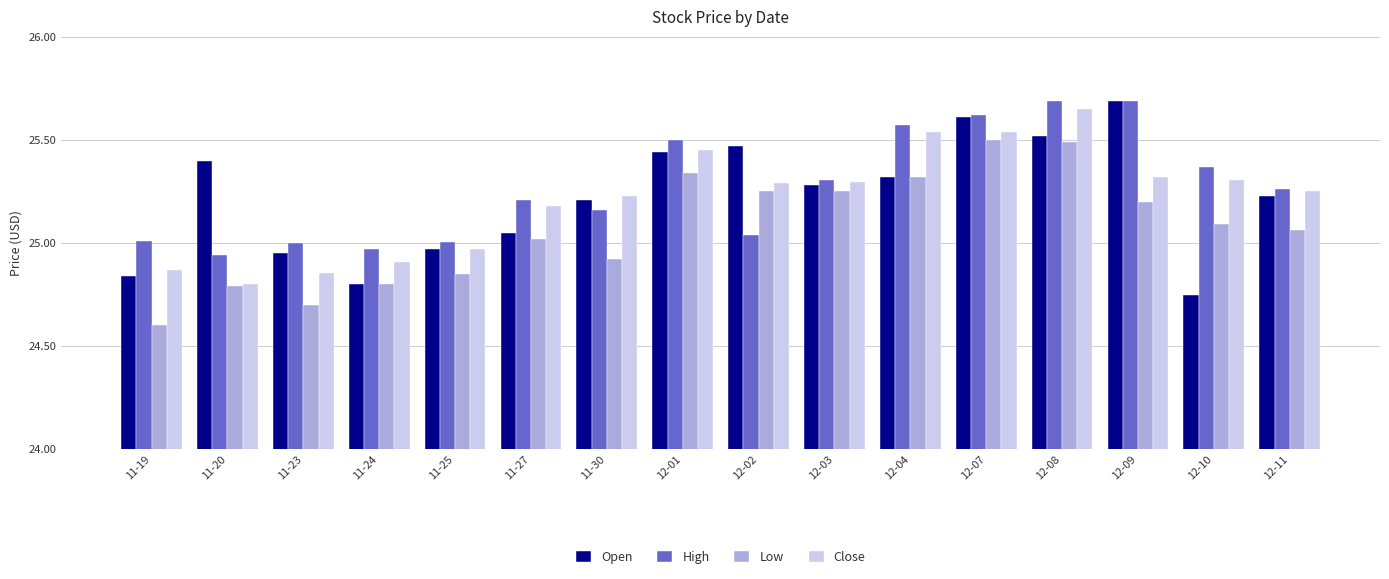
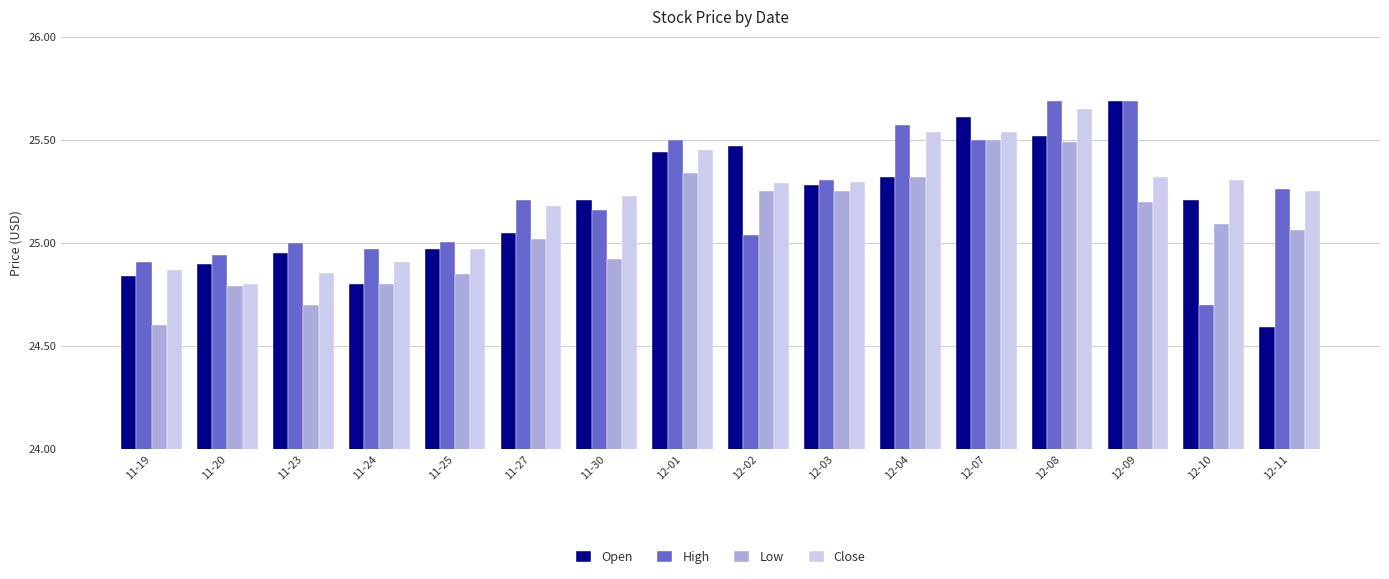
  {
    "Open": {
      "11-19": 24.84,
-     "11-20": 25.4,
+     "11-20": 24.9,
      "11-23": 24.95,
      "11-24": 24.80,
      "11-25": 24.97,
      "11-27": 25.05,
      "11-30": 25.21,
      "12-01": 25.44,
      "12-02": 25.47,
      "12-03": 25.28,
      "12-04": 25.32,
      "12-07": 25.61,
      "12-08": 25.52,
      "12-09": 25.69,
-     "12-10": 24.75,
-     "12-11": 25.23
+     "12-10": 25.21,
+     "12-11": 24.59
    },
    "High": {
-     "11-19": 25.01,
+     "11-19": 24.91,
      "11-20": 24.94,
      "11-23": 25.00,
      "11-24": 24.97,
      "11-25": 25.00,
      "11-27": 25.21,
      "11-30": 25.16,
      "12-01": 25.50,
      "12-02": 25.04,
      "12-03": 25.31,
      "12-04": 25.57,
-     "12-07": 25.62,
+     "12-07": 25.50,
      "12-08": 25.69,
      "12-09": 25.69,
-     "12-10": 25.37,
+     "12-10": 24.70,
      "12-11": 25.26
    }
  }
